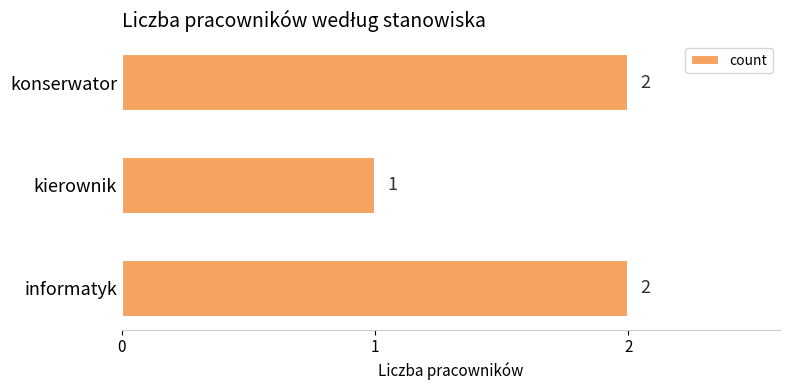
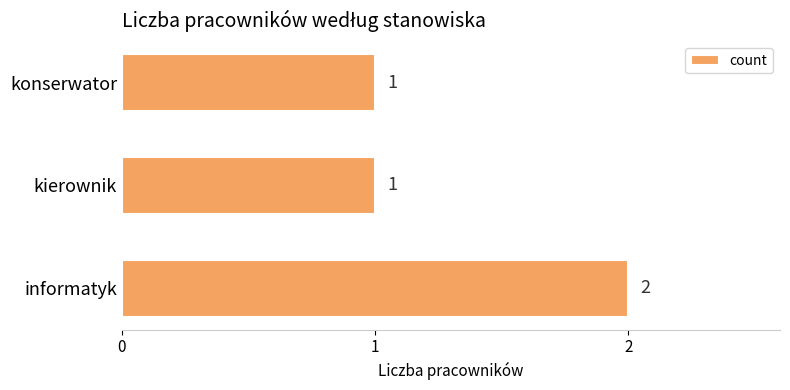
  {
-   "konserwator": 2,
+   "konserwator": 1,
    "kierownik": 1,
    "informatyk": 2
  }
